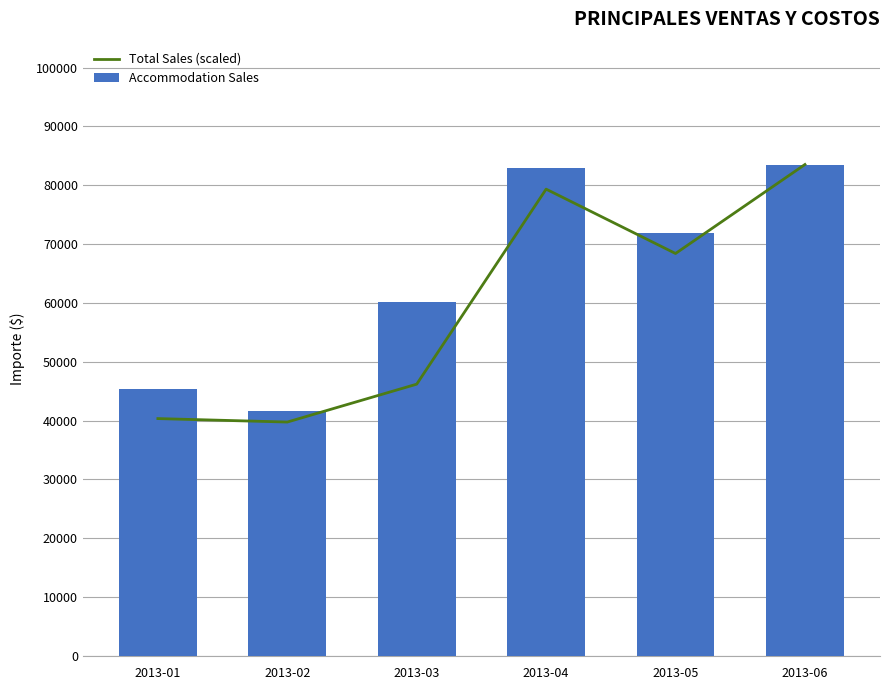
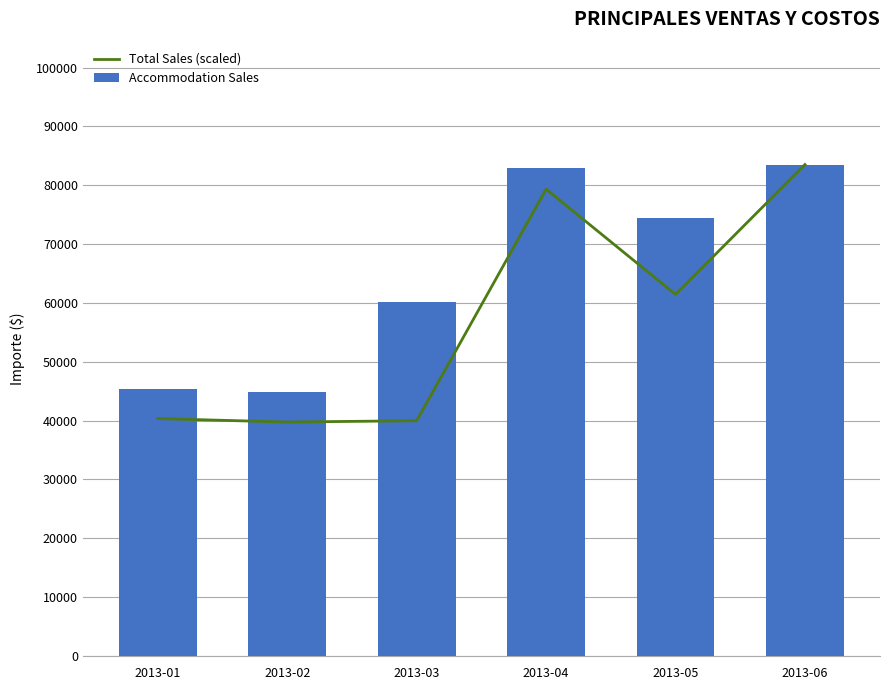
  {
    "Total Sales (scaled)": {
      "2013-01": 40000,
      "2013-02": 40000,
-     "2013-03": 46000,
+     "2013-03": 40000,
      "2013-04": 79000,
-     "2013-05": 68000,
+     "2013-05": 61000,
      "2013-06": 84000
    },
    "Accommodation Sales": {
      "2013-01": 45000,
-     "2013-02": 42000,
+     "2013-02": 45000,
      "2013-03": 60000,
      "2013-04": 83000,
-     "2013-05": 72000,
+     "2013-05": 74000,
      "2013-06": 84000
    }
  }
